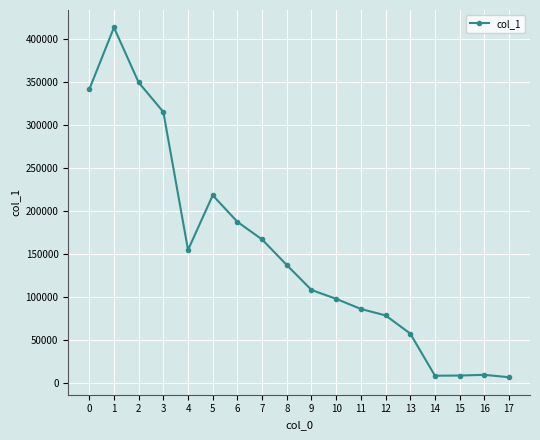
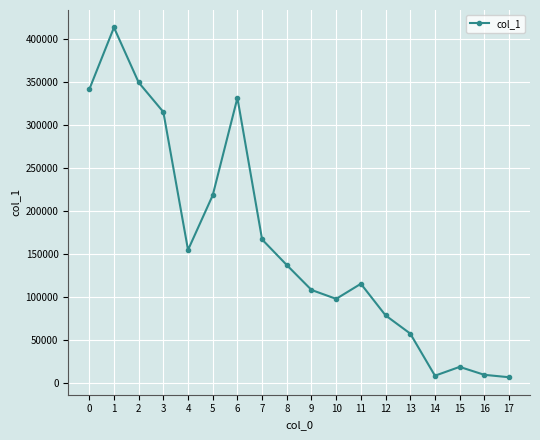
  {
    "0": 340000,
    "1": 410000,
    "2": 350000,
    "3": 310000,
    "4": 150000,
    "5": 220000,
-   "6": 190000,
+   "6": 330000,
    "7": 170000,
    "8": 140000,
    "9": 110000,
    "10": 100000,
-   "11": 90000,
+   "11": 120000,
    "12": 80000,
    "13": 60000,
    "14": 10000,
-   "15": 10000,
+   "15": 20000,
    "16": 10000,
    "17": 10000
  }
